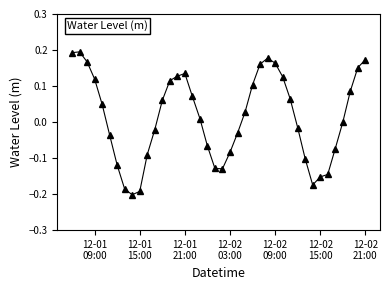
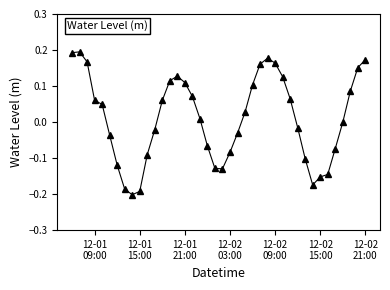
  {
-   "12-01 09:00": 0.12,
+   "12-01 09:00": 0.06,
    "12-01 15:00": -0.19,
-   "12-01 21:00": 0.13,
+   "12-01 21:00": 0.11,
    "12-02 03:00": -0.08,
    "12-02 09:00": 0.16,
    "12-02 15:00": -0.15,
    "12-02 21:00": 0.17
  }
